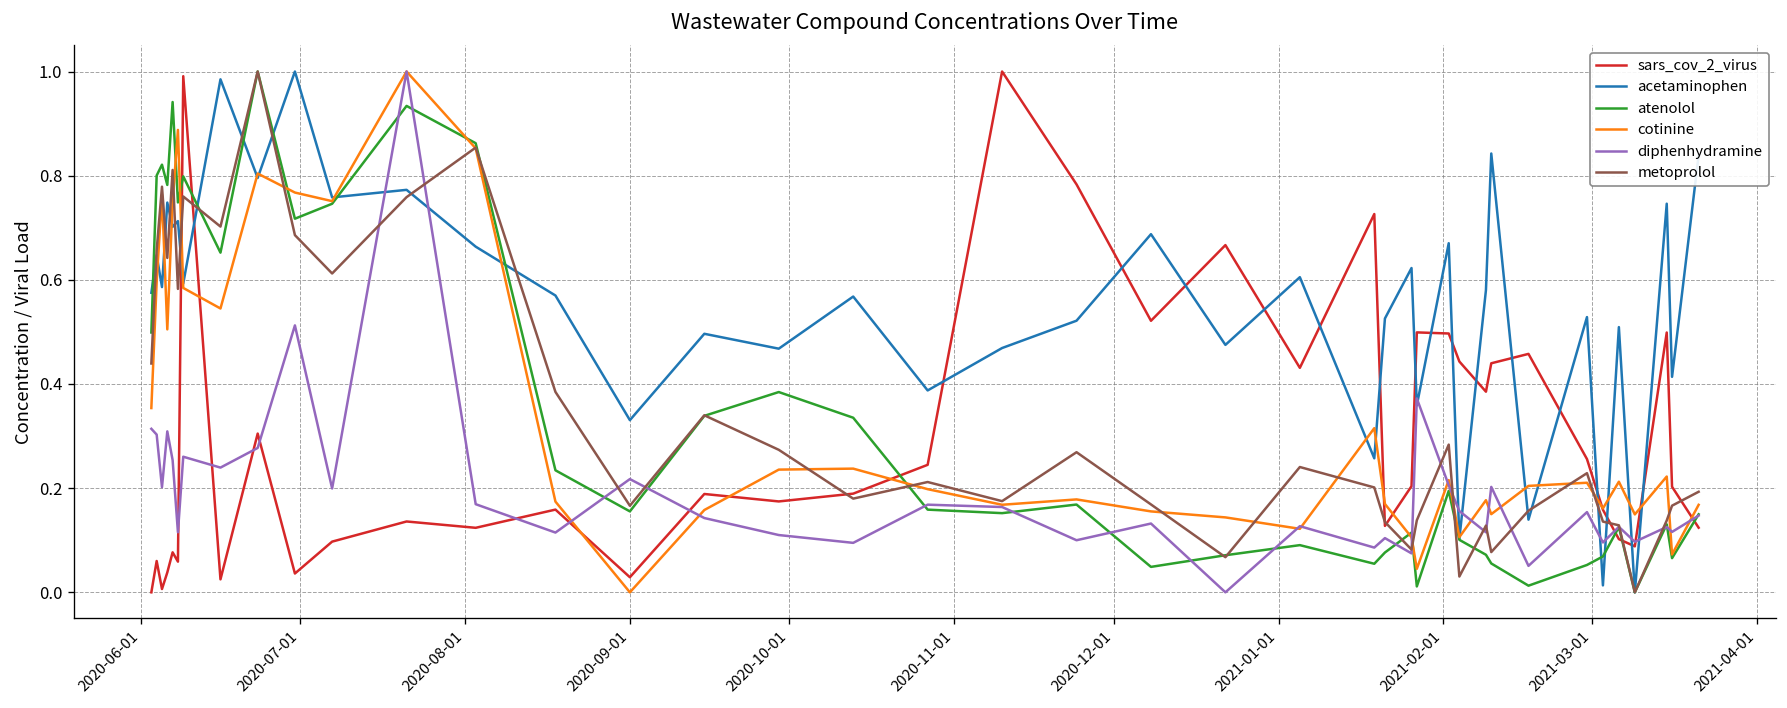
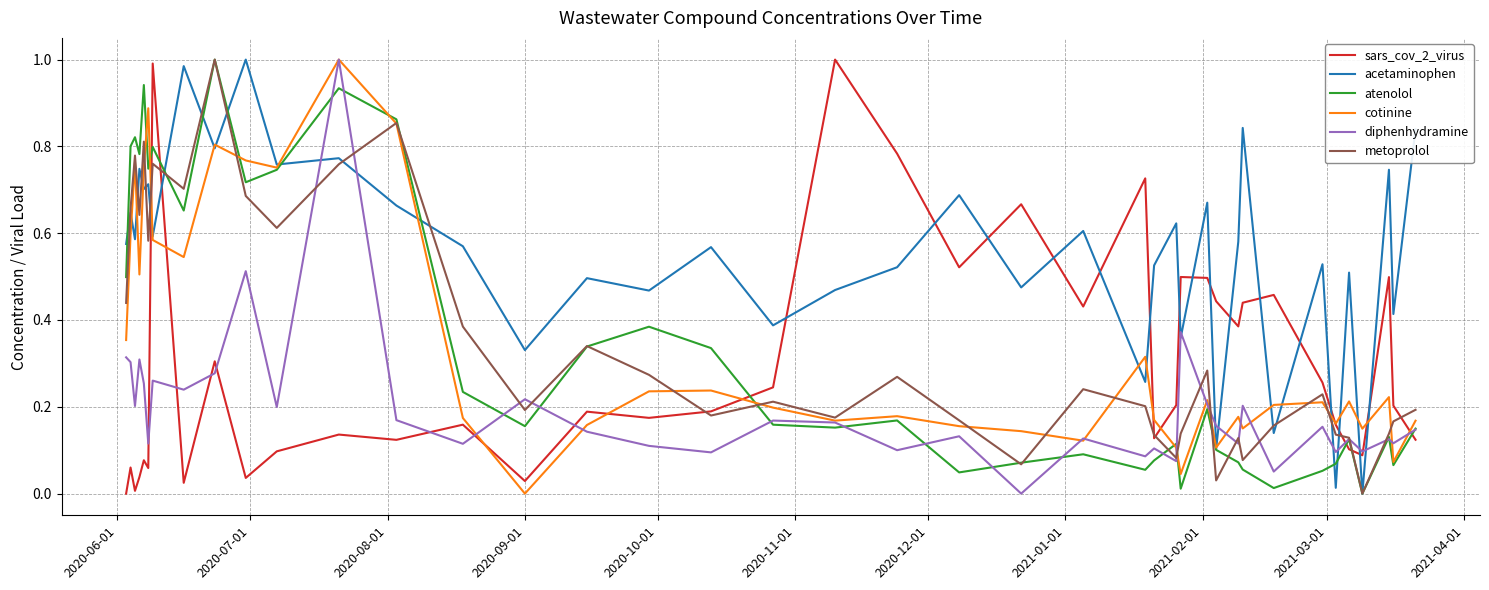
  {
    "sars_cov_2_virus": {
      "2020-09-01": 0.03
    },
    "acetaminophen": {
      "2020-09-01": 0.33
    },
    "atenolol": {
      "2020-09-01": 0.16
    },
    "cotinine": {
      "2020-09-01": 0.00
    },
    "diphenhydramine": {
      "2020-09-01": 0.22
    },
    "metoprolol": {
-     "2020-09-01": 0.17
+     "2020-09-01": 0.19
    }
  }
